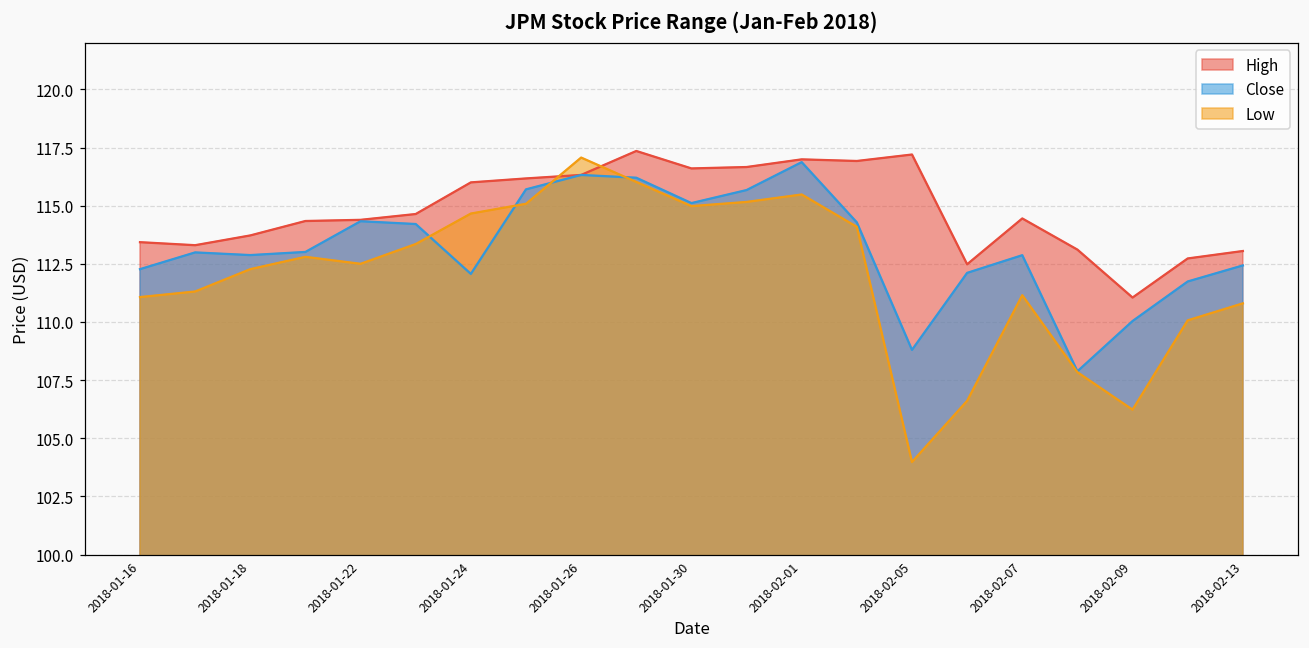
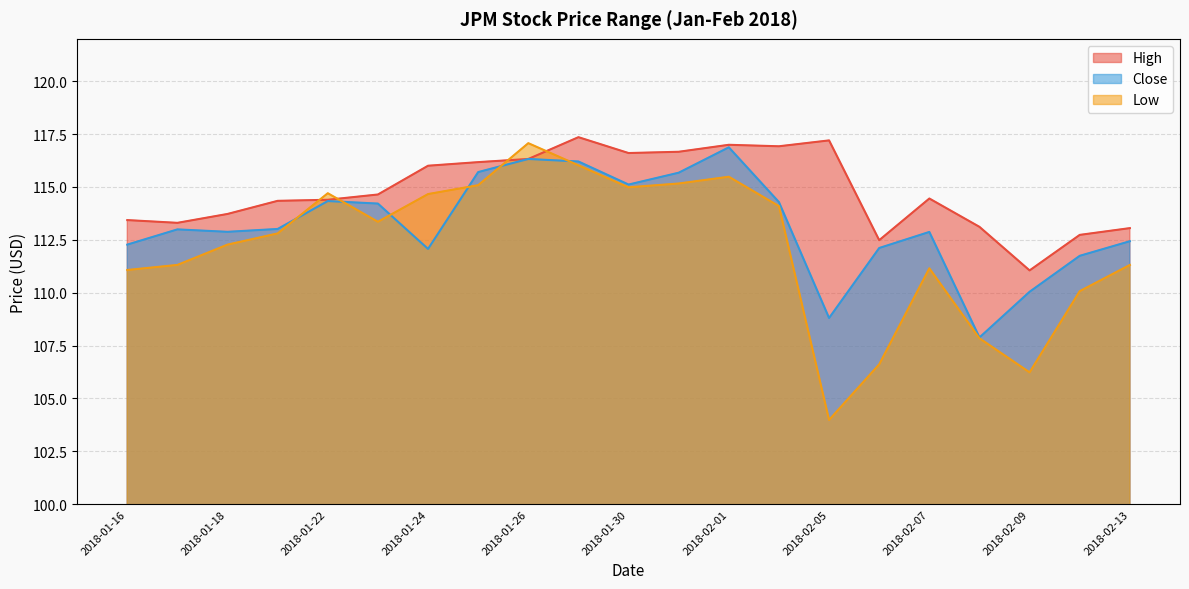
  {
    "High": {
      "2018-01-16": 113.4,
      "2018-01-18": 113.7,
      "2018-01-24": 116.0,
      "2018-01-30": 116.6,
      "2018-02-05": 117.2,
      "2018-02-07": 114.4,
      "2018-02-09": 111.1,
      "2018-02-13": 113.1
    },
    "Close": {
      "2018-01-16": 112.3,
      "2018-01-18": 112.9,
      "2018-01-24": 112.1,
      "2018-01-30": 115.1,
      "2018-02-05": 108.8,
      "2018-02-07": 112.9,
      "2018-02-09": 110.0,
      "2018-02-13": 112.4
    },
    "Low": {
      "2018-01-16": 111.1,
      "2018-01-18": 112.3,
-     "2018-01-22": 112.5,
+     "2018-01-22": 114.7,
      "2018-01-24": 114.7,
      "2018-01-26": 117.1,
      "2018-01-30": 115.0,
      "2018-02-01": 115.5,
      "2018-02-05": 104.0,
      "2018-02-07": 111.2,
      "2018-02-09": 106.2,
-     "2018-02-13": 110.8
+     "2018-02-13": 111.3
    }
  }
